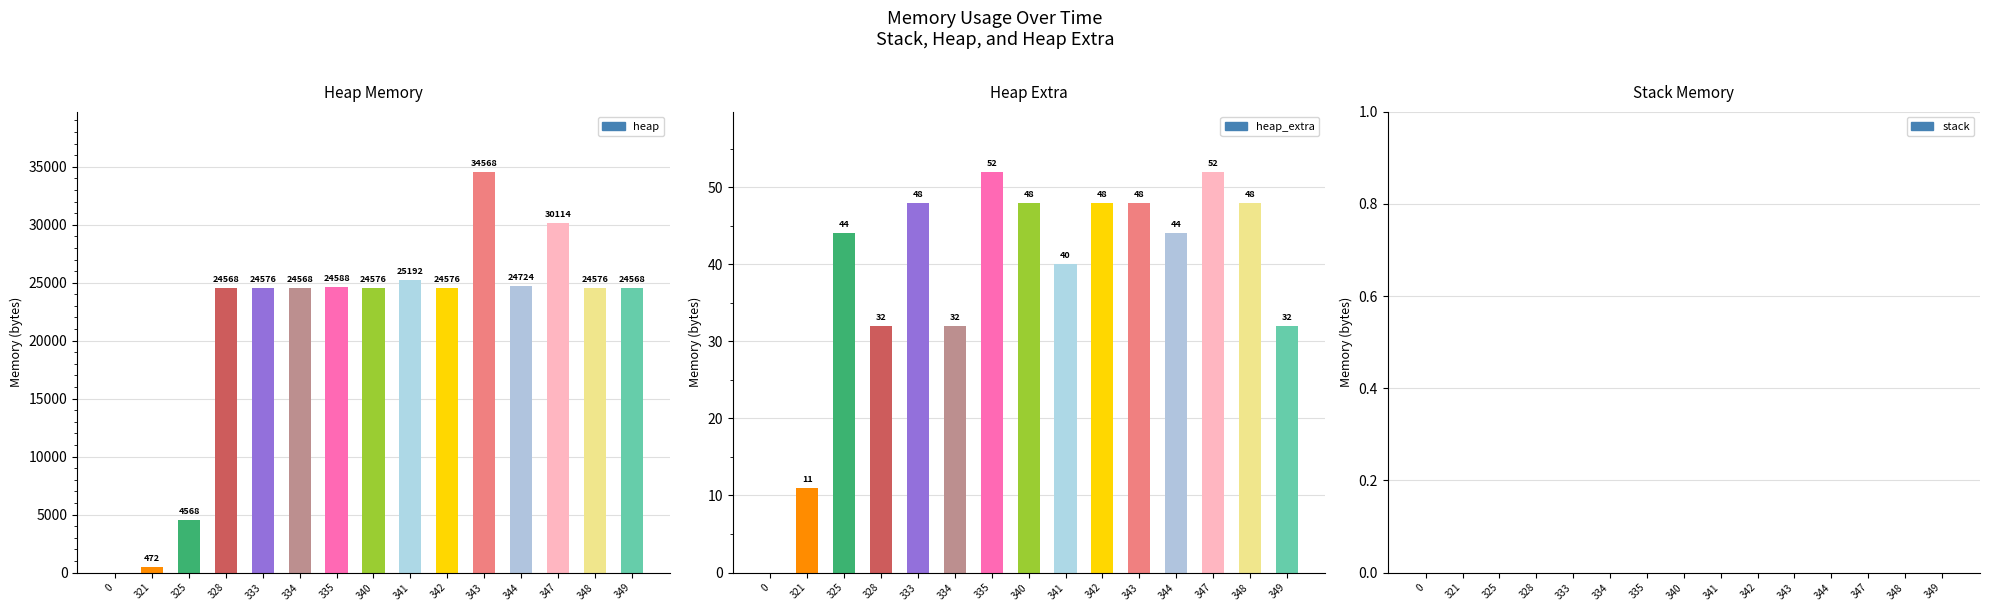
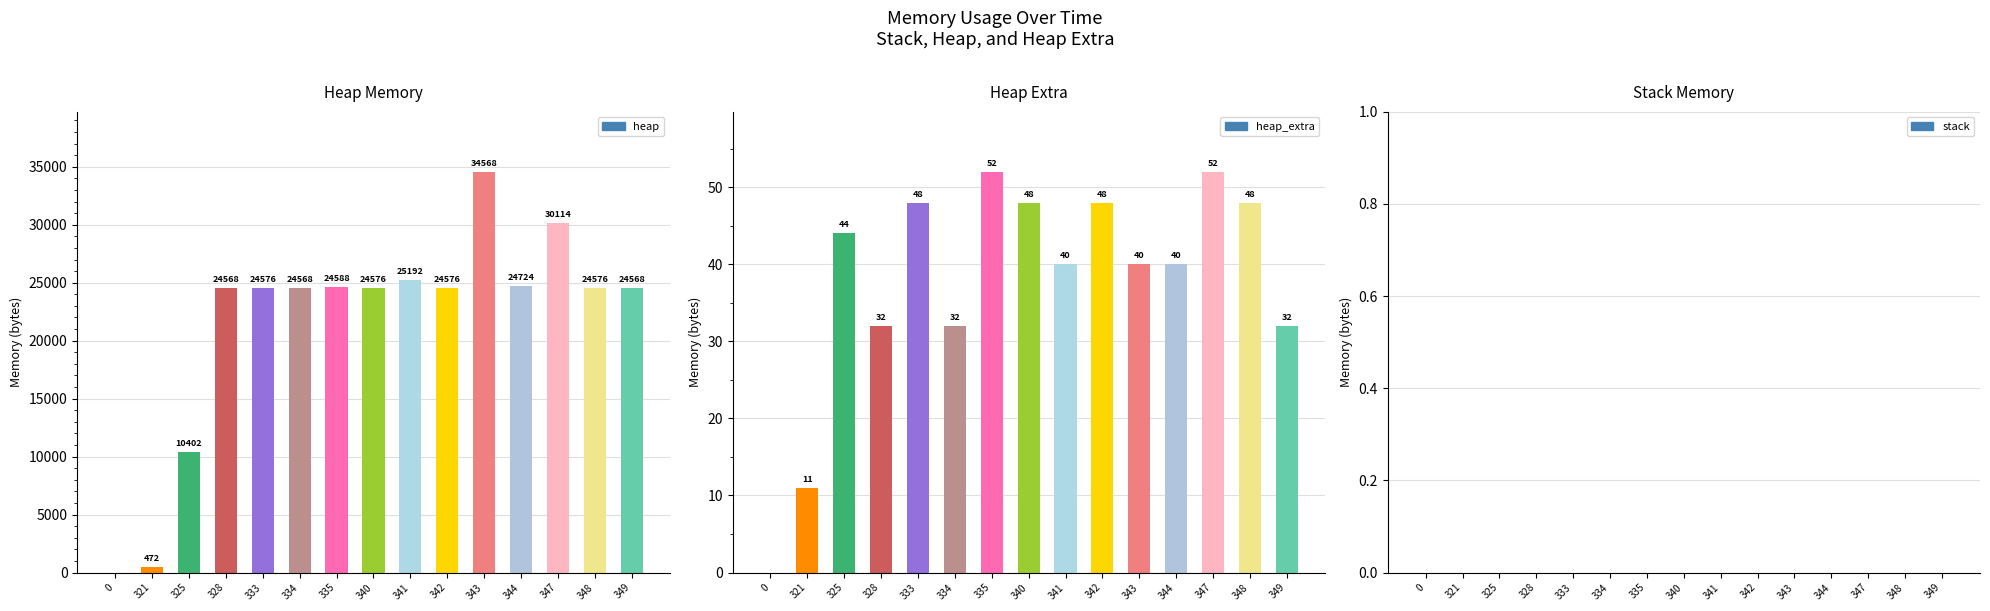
  {
    "Heap Memory": {
      "321": 472,
-     "325": 4568,
+     "325": 10402,
      "328": 24568,
      "333": 24576,
      "334": 24568,
      "335": 24588,
      "340": 24576,
      "341": 25192,
      "342": 24576,
      "343": 34568,
      "344": 24724,
      "347": 30114,
      "348": 24576,
      "349": 24568
    },
    "Heap Extra": {
      "321": 11,
      "325": 44,
      "328": 32,
      "333": 48,
      "334": 32,
      "335": 52,
      "340": 48,
      "341": 40,
      "342": 48,
-     "343": 48,
-     "344": 44,
+     "343": 40,
+     "344": 40,
      "347": 52,
      "348": 48,
      "349": 32
    },
    "Stack Memory": {
      "0": 0.00,
      "321": 0.00,
      "325": 0.00,
      "328": 0.00,
      "333": 0.00,
      "334": 0.00,
      "335": 0.00,
      "340": 0.00,
      "341": 0.00,
      "342": 0.00,
      "343": 0.00,
      "344": 0.00,
      "347": 0.00,
      "348": 0.00,
      "349": 0.00
    }
  }
